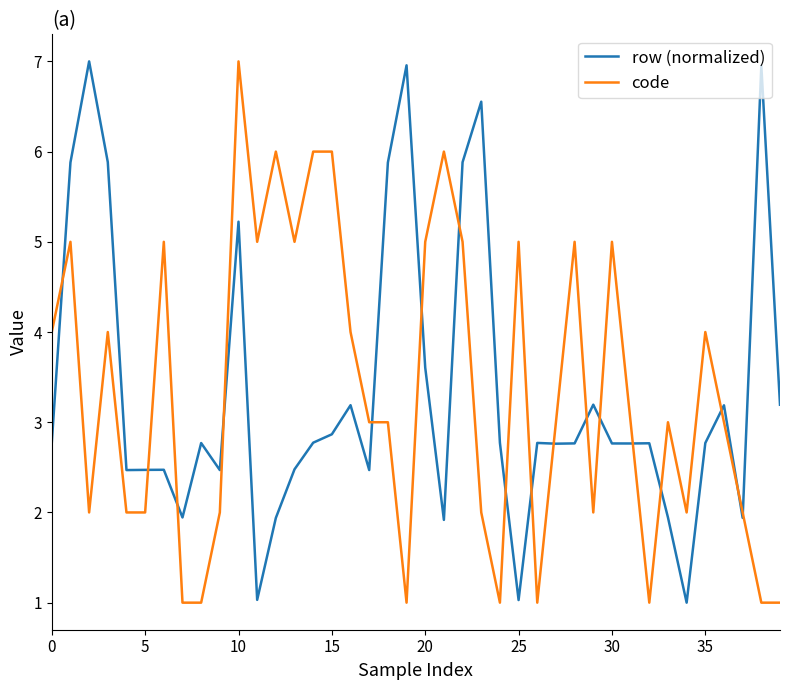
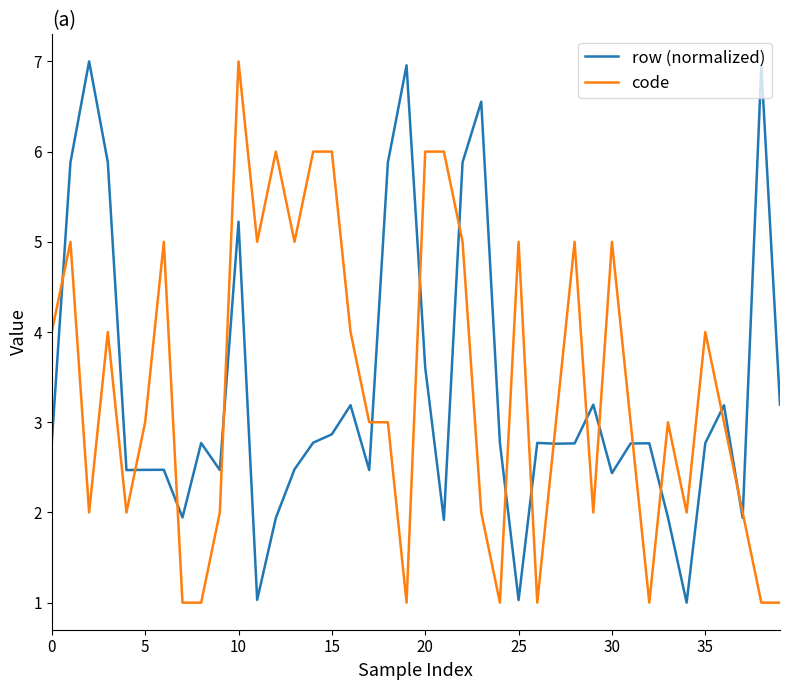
  {
    "row (normalized)": {
      "0": 2.8,
      "5": 2.5,
      "10": 5.2,
      "15": 2.9,
      "20": 3.6,
      "25": 1.0,
-     "30": 2.8,
+     "30": 2.4,
      "35": 2.8
    },
    "code": {
      "0": 4,
-     "5": 2,
+     "5": 3,
      "10": 7,
      "15": 6,
-     "20": 5,
+     "20": 6,
      "25": 5,
      "30": 5,
      "35": 4
    }
  }
